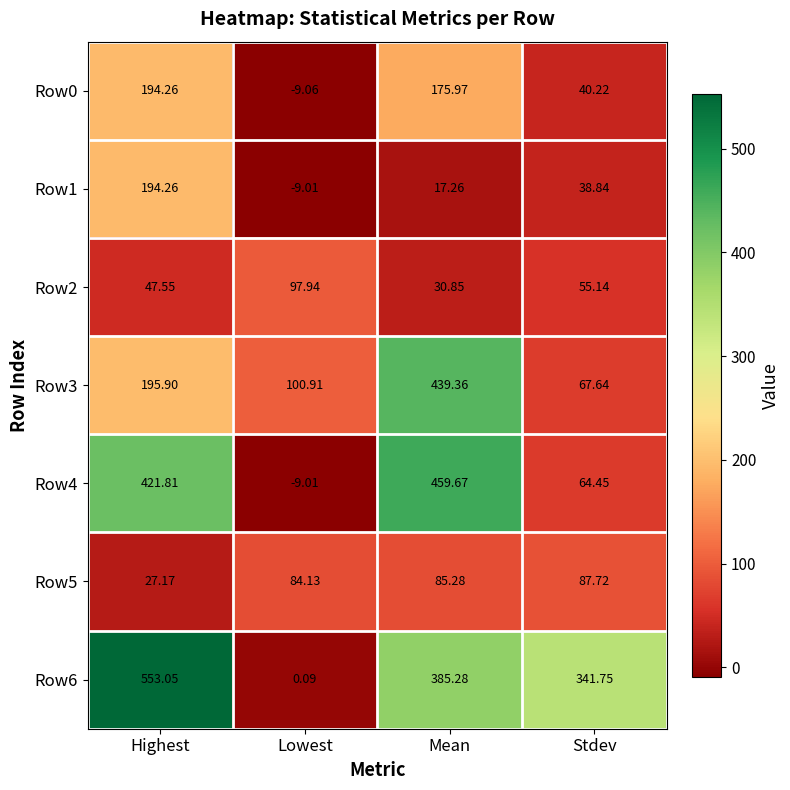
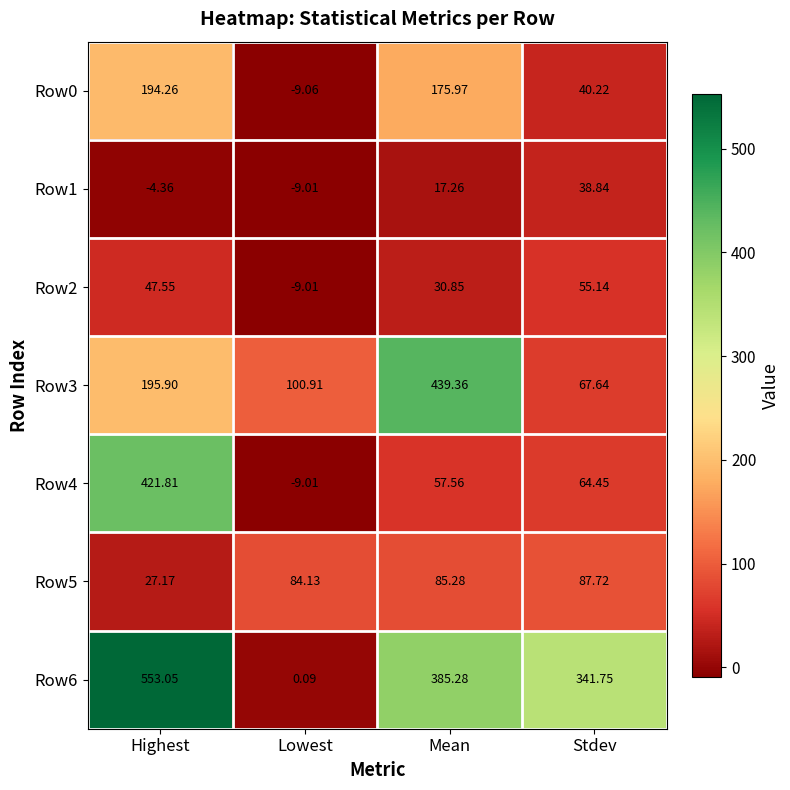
  {
    "Row0": {
      "Highest": 194.26,
      "Lowest": -9.06,
      "Mean": 175.97,
      "Stdev": 40.22
    },
    "Row1": {
-     "Highest": 194.26,
+     "Highest": -4.36,
      "Lowest": -9.01,
      "Mean": 17.26,
      "Stdev": 38.84
    },
    "Row2": {
      "Highest": 47.55,
-     "Lowest": 97.94,
+     "Lowest": -9.01,
      "Mean": 30.85,
      "Stdev": 55.14
    },
    "Row3": {
      "Highest": 195.90,
      "Lowest": 100.91,
      "Mean": 439.36,
      "Stdev": 67.64
    },
    "Row4": {
      "Highest": 421.81,
      "Lowest": -9.01,
-     "Mean": 459.67,
+     "Mean": 57.56,
      "Stdev": 64.45
    },
    "Row5": {
      "Highest": 27.17,
      "Lowest": 84.13,
      "Mean": 85.28,
      "Stdev": 87.72
    },
    "Row6": {
      "Highest": 553.05,
      "Lowest": 0.09,
      "Mean": 385.28,
      "Stdev": 341.75
    }
  }
